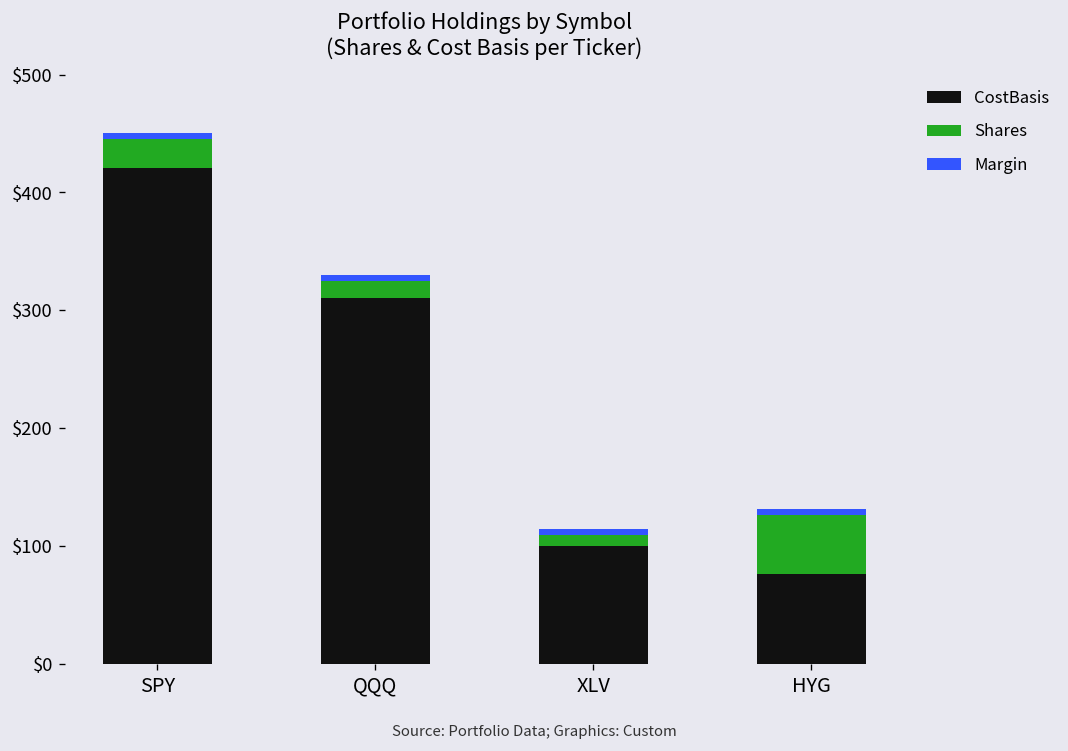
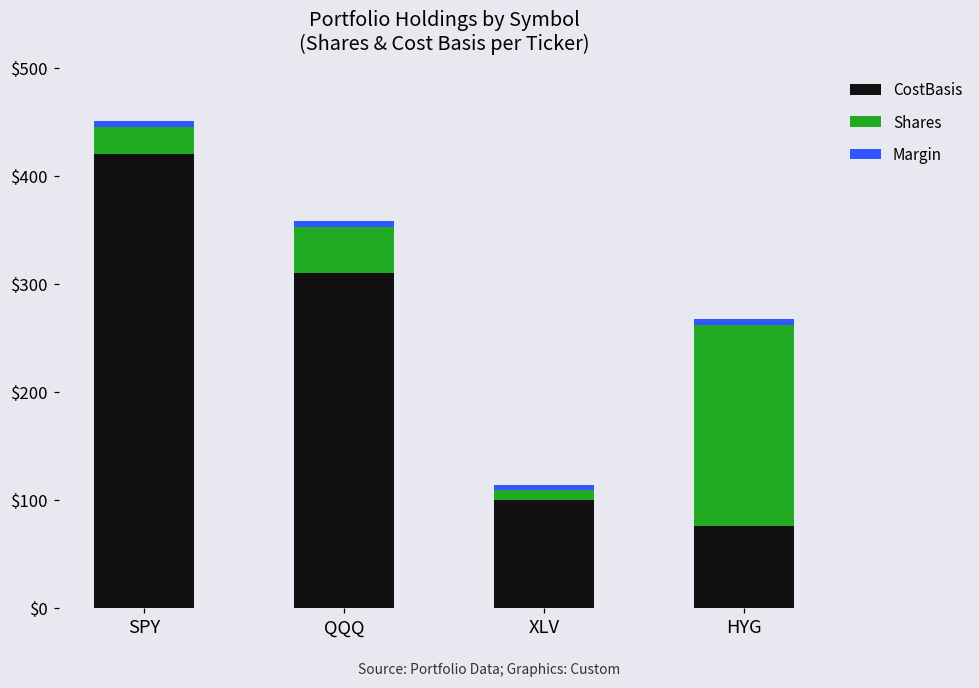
  {
    "CostBasis": {
      "SPY": "$420",
      "QQQ": "$310",
      "XLV": "$100",
      "HYG": "$80"
    },
    "Shares": {
      "SPY": "$30",
-     "QQQ": "$20",
+     "QQQ": "$40",
      "XLV": "$10",
-     "HYG": "$50"
+     "HYG": "$190"
    },
    "Margin": {
      "SPY": "$10",
      "QQQ": "$10",
      "XLV": "$10",
      "HYG": "$10"
    }
  }
